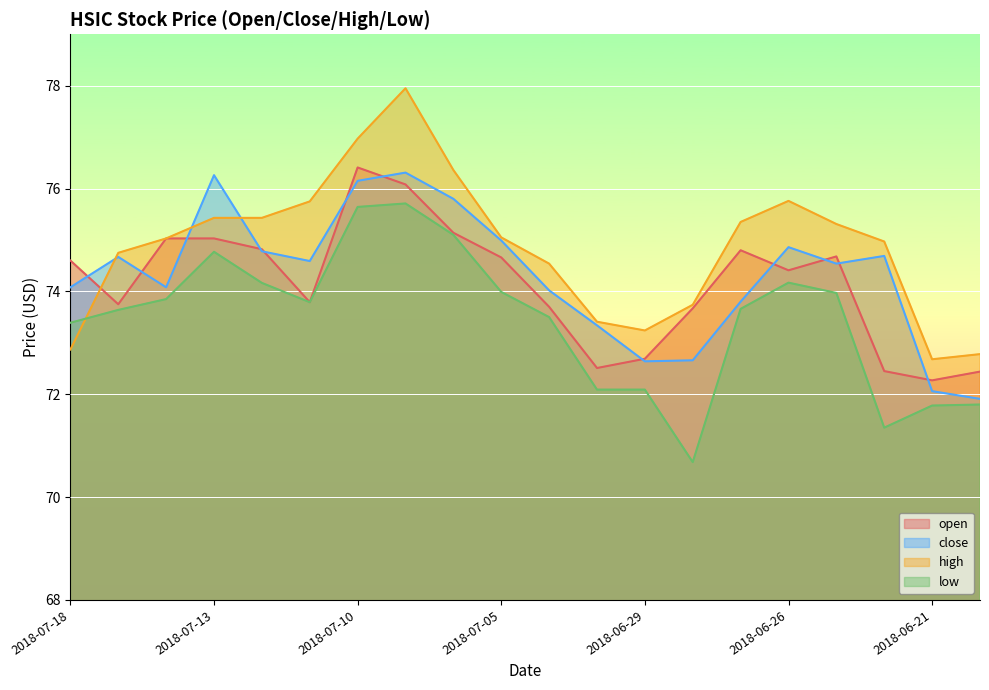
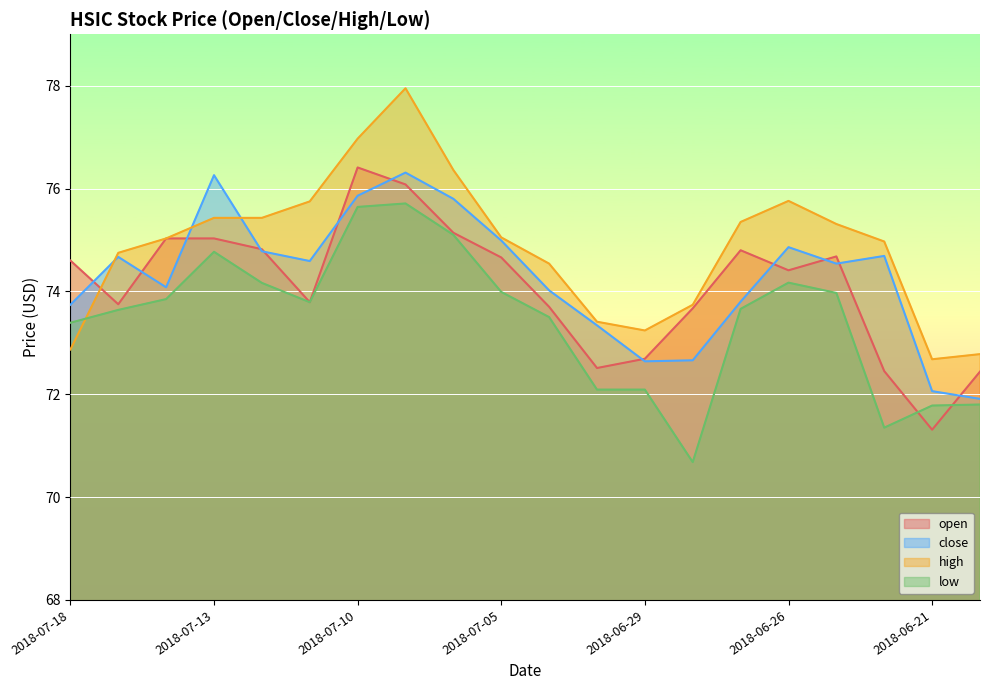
  {
    "open": {
      "2018-07-18": 74.6,
      "2018-07-13": 75.0,
      "2018-07-10": 76.4,
      "2018-07-05": 74.7,
      "2018-06-26": 74.4,
-     "2018-06-21": 72.3
+     "2018-06-21": 71.3
    },
    "close": {
-     "2018-07-18": 74.1,
+     "2018-07-18": 73.7,
      "2018-07-13": 76.3,
-     "2018-07-10": 76.2,
+     "2018-07-10": 75.9,
      "2018-07-05": 75.0,
      "2018-06-26": 74.9,
      "2018-06-21": 72.1
    },
    "high": {
      "2018-07-18": 72.9,
      "2018-07-13": 75.4,
      "2018-07-10": 77.0,
      "2018-07-05": 75.1,
      "2018-06-29": 73.2,
      "2018-06-26": 75.8,
      "2018-06-21": 72.7
    },
    "low": {
      "2018-07-18": 73.4,
      "2018-07-13": 74.8,
      "2018-07-10": 75.6,
      "2018-07-05": 74.0,
      "2018-06-29": 72.1,
      "2018-06-26": 74.2,
      "2018-06-21": 71.8
    }
  }
